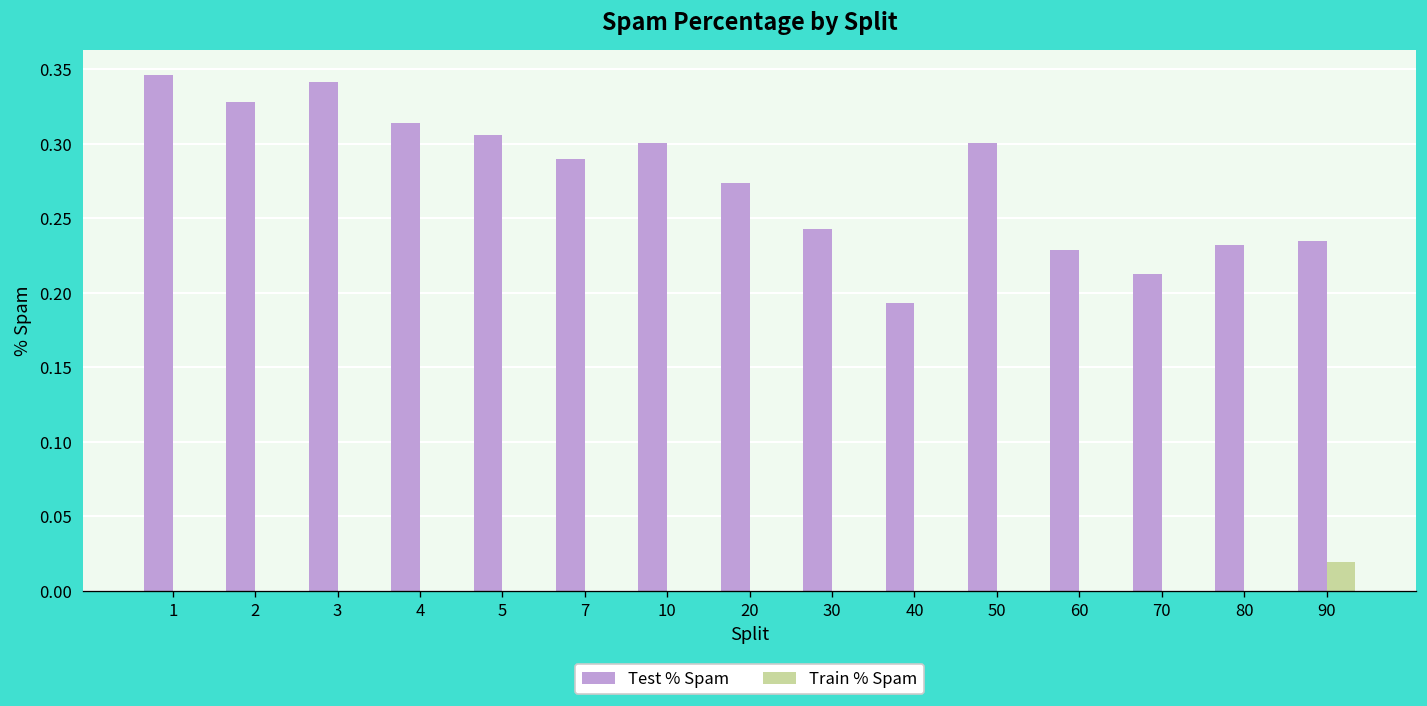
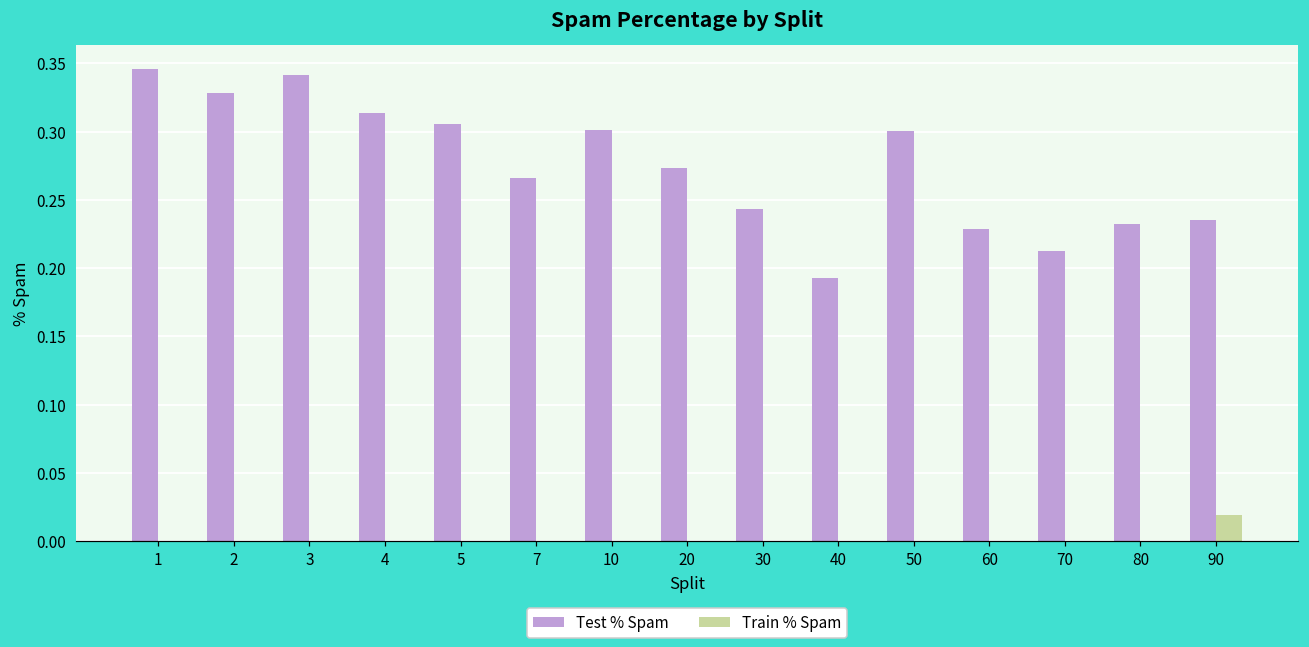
  {
    "Test % Spam": {
      "1": 0.346,
      "2": 0.328,
      "3": 0.342,
      "4": 0.314,
      "5": 0.306,
-     "7": 0.290,
+     "7": 0.266,
      "10": 0.301,
      "20": 0.274,
      "30": 0.243,
      "40": 0.193,
      "50": 0.300,
      "60": 0.229,
      "70": 0.213,
      "80": 0.232,
      "90": 0.235
    },
    "Train % Spam": {
      "1": 0.000,
      "2": 0.000,
      "3": 0.000,
      "4": 0.000,
      "5": 0.000,
      "7": 0.000,
      "10": 0.000,
      "20": 0.000,
      "30": 0.000,
      "40": 0.000,
      "50": 0.000,
      "60": 0.000,
      "70": 0.000,
      "80": 0.000,
      "90": 0.019
    }
  }
